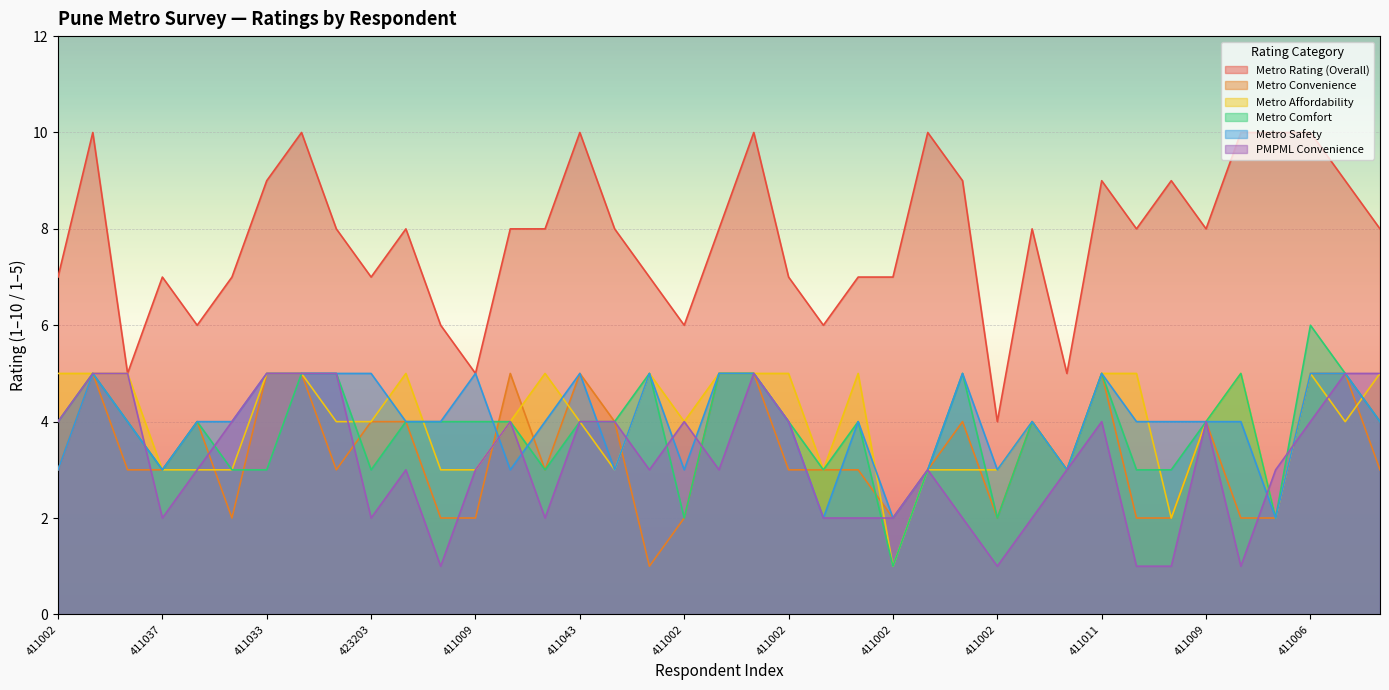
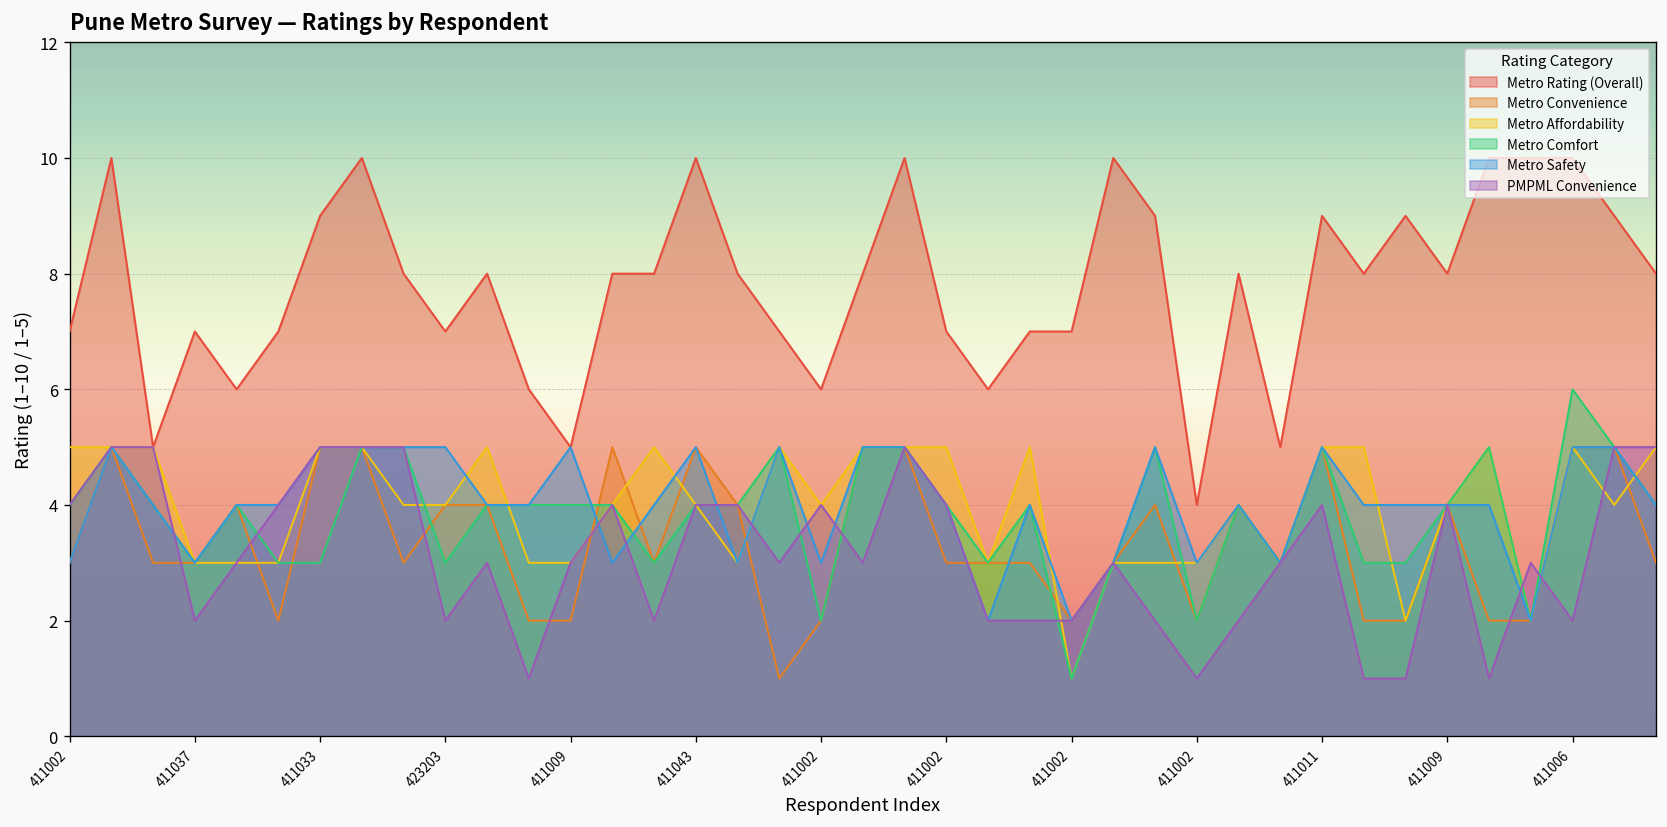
  {
    "Metro Comfort": {
      "411033": 3,
      "423203": 3,
      "411006": 6
    },
    "Metro Safety": {
      "423203": 5
    },
    "PMPML Convenience": {
      "423203": 2,
-     "411006": 4
+     "411006": 2
    }
  }
